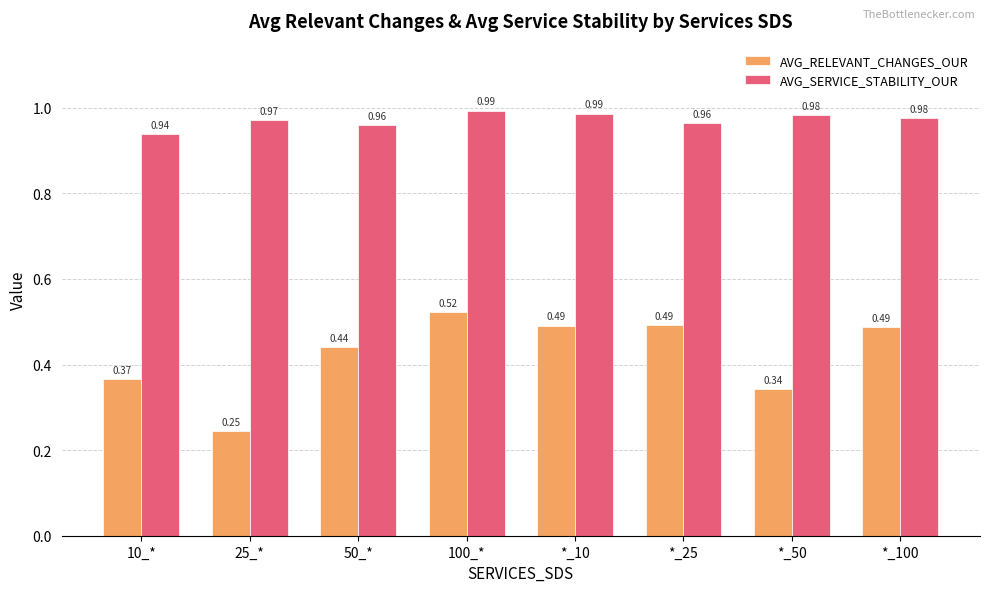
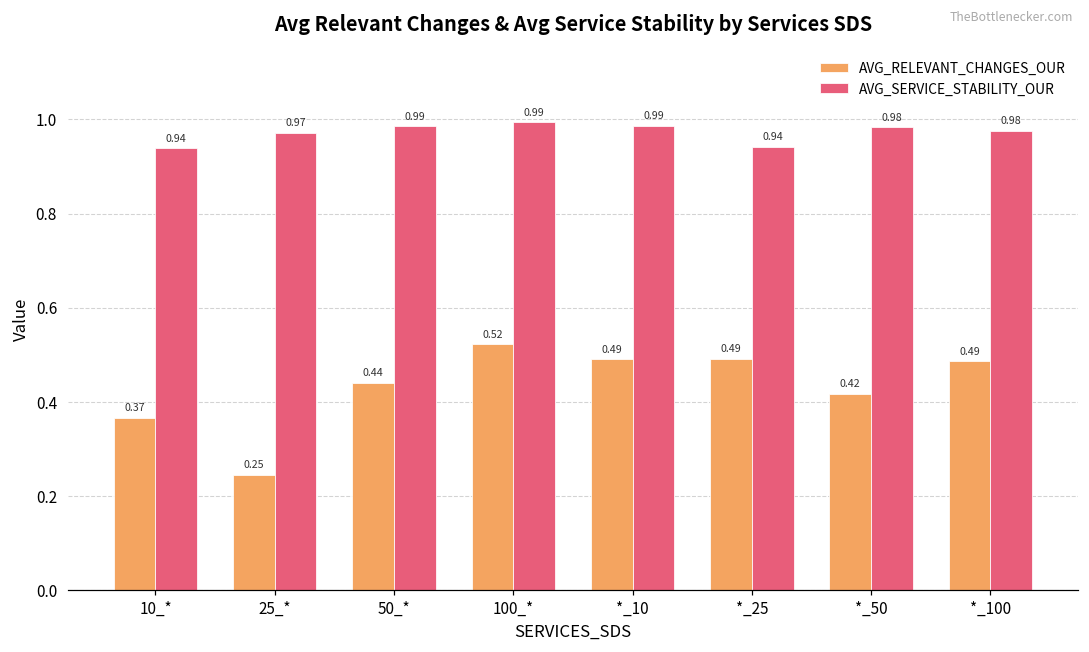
  {
    "AVG_RELEVANT_CHANGES_OUR": {
      "10_*": 0.37,
      "25_*": 0.25,
      "50_*": 0.44,
      "100_*": 0.52,
      "*_10": 0.49,
      "*_25": 0.49,
-     "*_50": 0.34,
+     "*_50": 0.42,
      "*_100": 0.49
    },
    "AVG_SERVICE_STABILITY_OUR": {
      "10_*": 0.94,
      "25_*": 0.97,
-     "50_*": 0.96,
+     "50_*": 0.99,
      "100_*": 0.99,
      "*_10": 0.99,
-     "*_25": 0.96,
+     "*_25": 0.94,
      "*_50": 0.98,
      "*_100": 0.98
    }
  }
